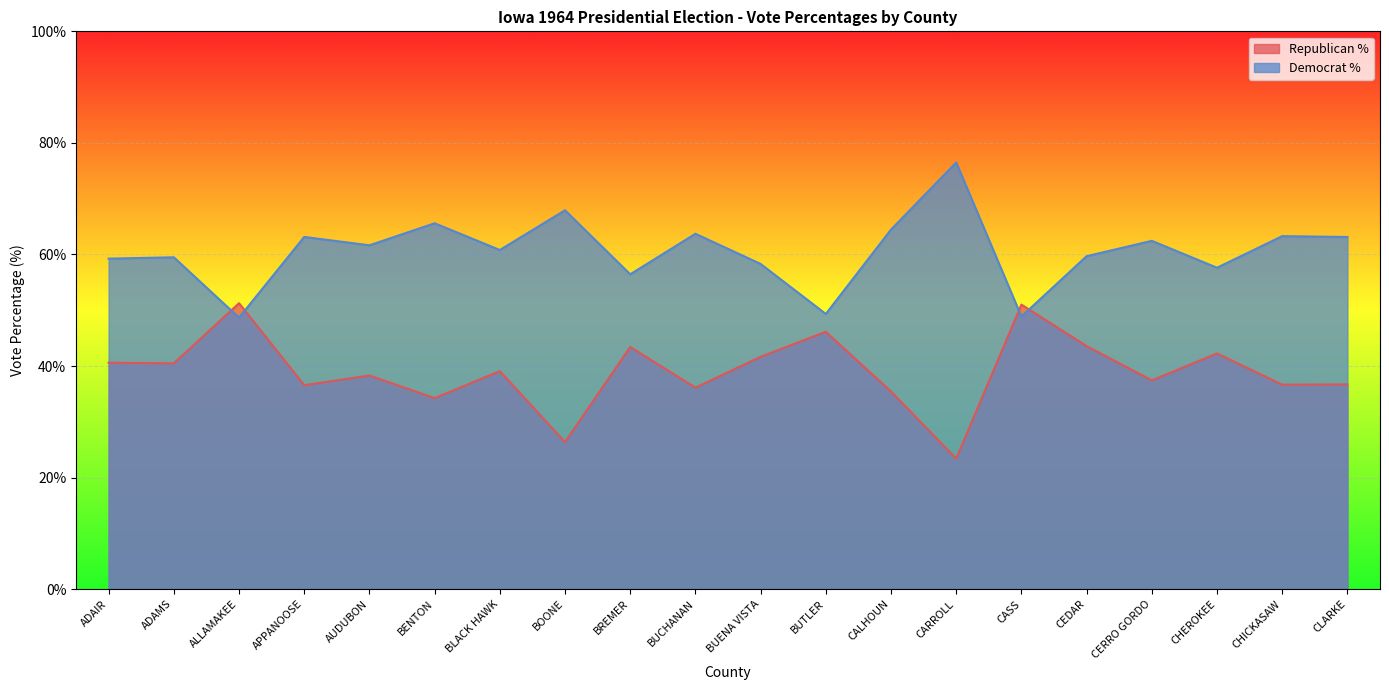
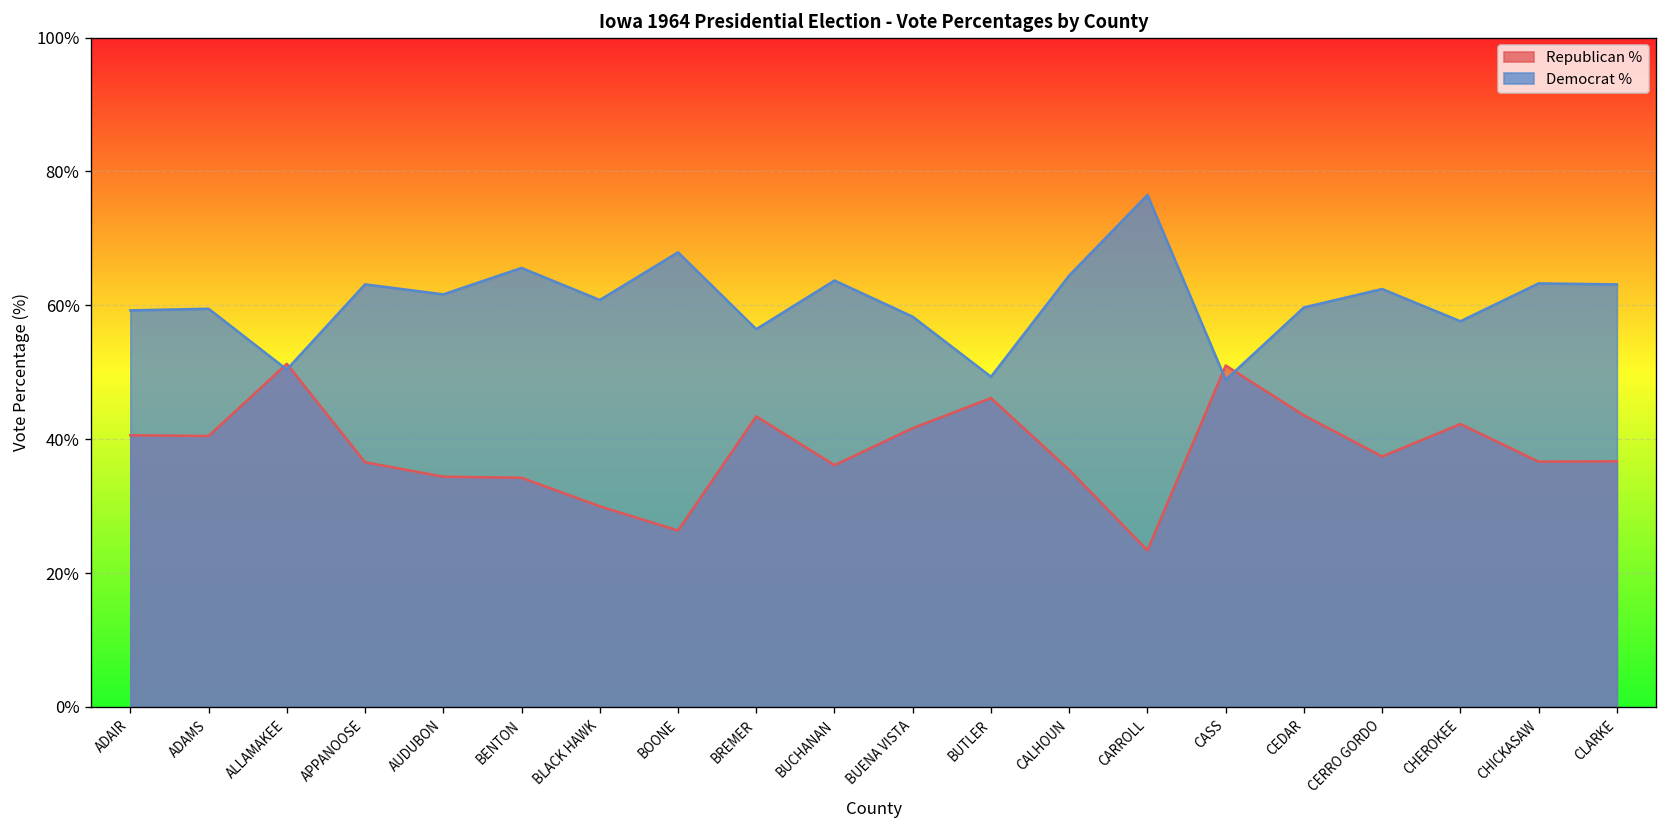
  {
    "Republican %": {
      "ADAIR": "41%",
      "ADAMS": "40%",
      "ALLAMAKEE": "51%",
      "APPANOOSE": "37%",
-     "AUDUBON": "38%",
+     "AUDUBON": "34%",
      "BENTON": "34%",
-     "BLACK HAWK": "39%",
+     "BLACK HAWK": "30%",
      "BOONE": "26%",
      "BREMER": "43%",
      "BUCHANAN": "36%",
      "BUENA VISTA": "42%",
      "BUTLER": "46%",
      "CALHOUN": "35%",
      "CARROLL": "23%",
      "CASS": "51%",
      "CEDAR": "44%",
      "CERRO GORDO": "37%",
      "CHEROKEE": "42%",
      "CHICKASAW": "37%",
      "CLARKE": "37%"
    },
    "Democrat %": {
      "ADAIR": "59%",
      "ADAMS": "59%",
-     "ALLAMAKEE": "49%",
+     "ALLAMAKEE": "50%",
      "APPANOOSE": "63%",
      "AUDUBON": "62%",
      "BENTON": "66%",
      "BLACK HAWK": "61%",
      "BOONE": "68%",
      "BREMER": "56%",
      "BUCHANAN": "64%",
      "BUENA VISTA": "58%",
      "BUTLER": "49%",
      "CALHOUN": "64%",
      "CARROLL": "76%",
      "CASS": "49%",
      "CEDAR": "60%",
      "CERRO GORDO": "62%",
      "CHEROKEE": "58%",
      "CHICKASAW": "63%",
      "CLARKE": "63%"
    }
  }
